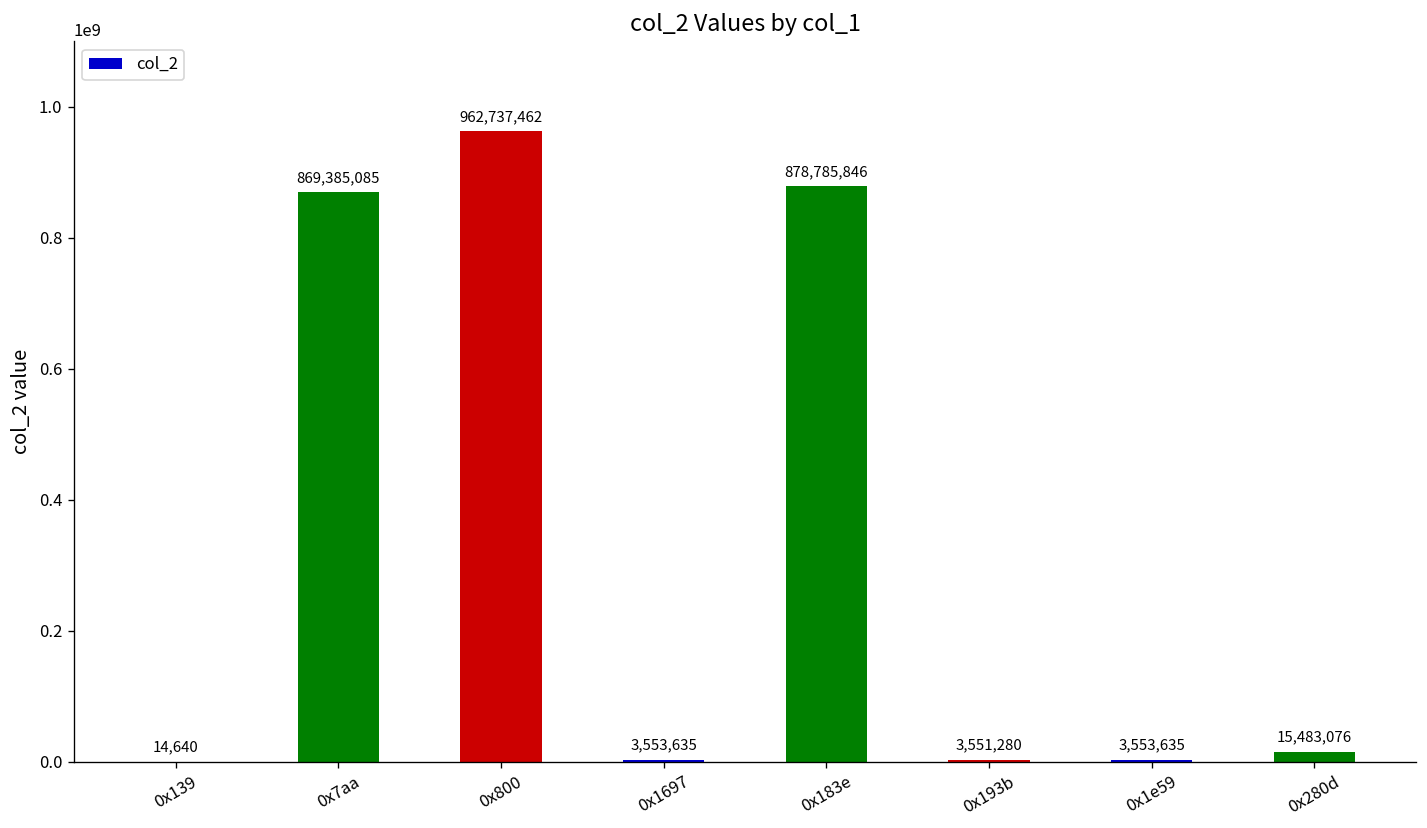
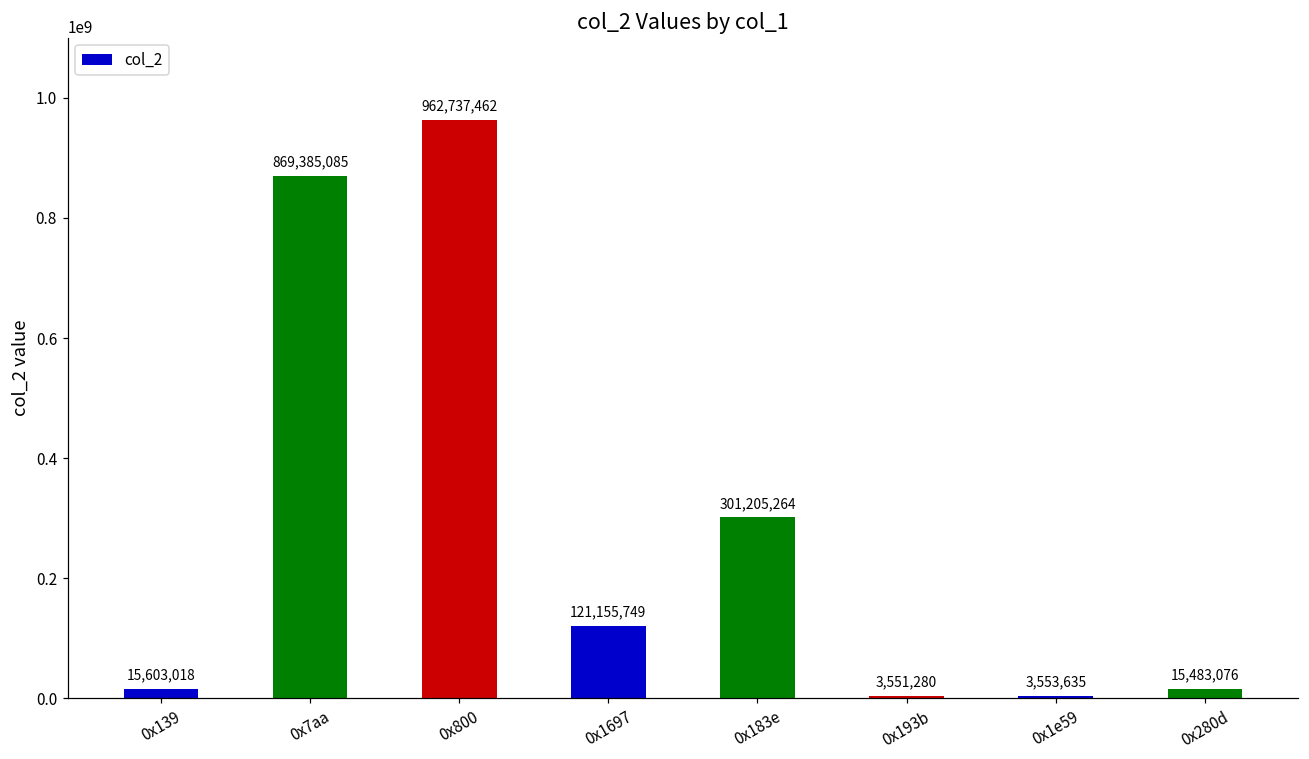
  {
-   "0x139": "14,640",
+   "0x139": "15,603,018",
    "0x7aa": "869,385,085",
    "0x800": "962,737,462",
-   "0x1697": "3,553,635",
-   "0x183e": "878,785,846",
+   "0x1697": "121,155,749",
+   "0x183e": "301,205,264",
    "0x193b": "3,551,280",
    "0x1e59": "3,553,635",
    "0x280d": "15,483,076"
  }
